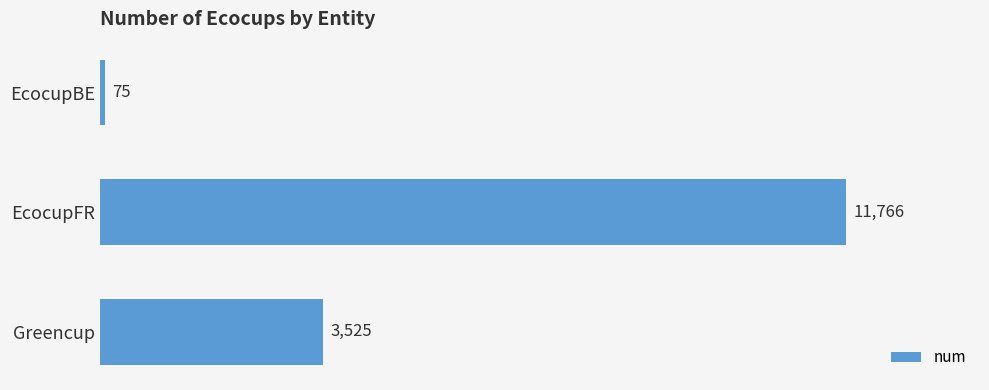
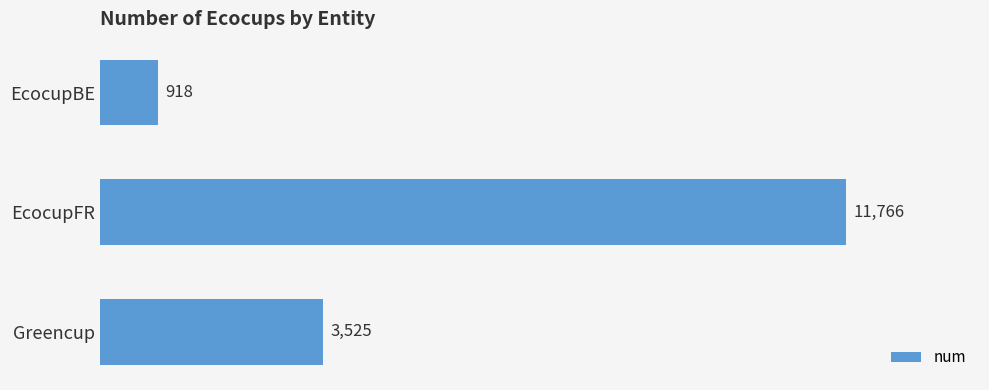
  {
-   "EcocupBE": "75",
+   "EcocupBE": "918",
    "EcocupFR": "11,766",
    "Greencup": "3,525"
  }
